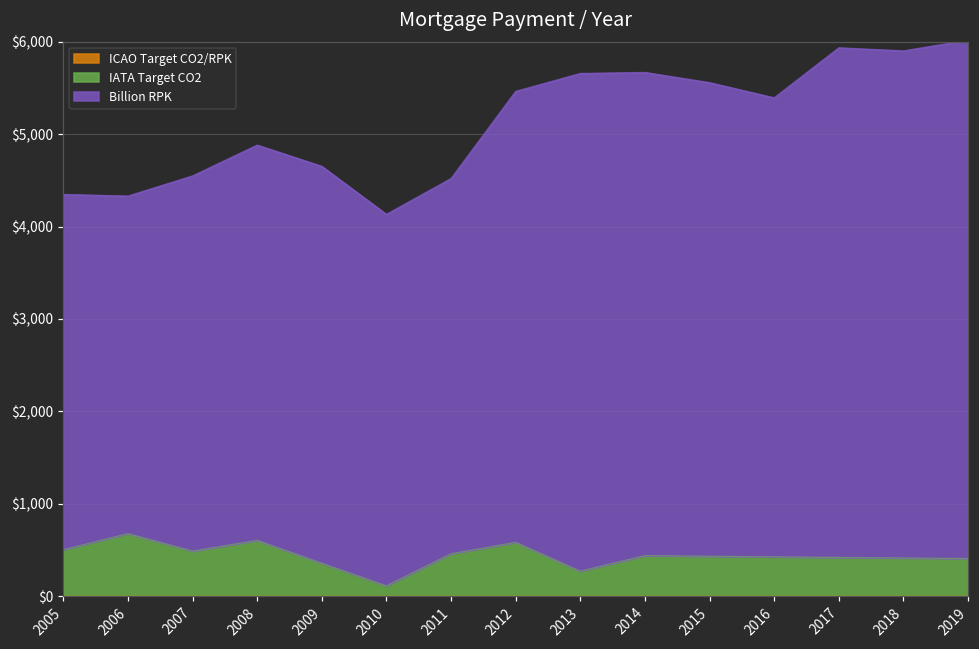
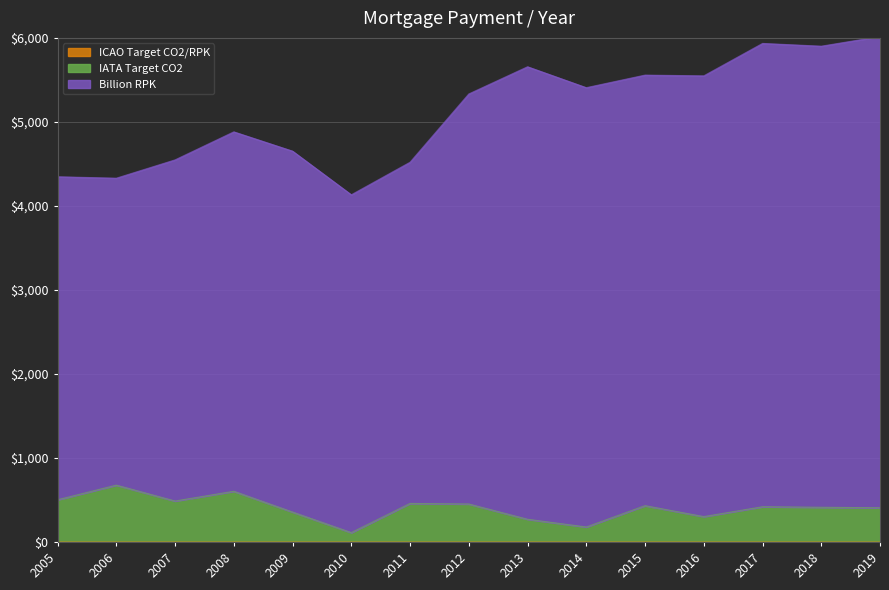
  {
    "ICAO Target CO2/RPK": {
      "2005": "$0",
      "2006": "$0",
      "2007": "$0",
      "2008": "$0",
      "2009": "$0",
      "2010": "$0",
      "2011": "$0",
      "2012": "$0",
      "2013": "$0",
      "2014": "$0",
      "2015": "$0",
      "2016": "$0",
      "2017": "$0",
      "2018": "$0",
      "2019": "$0"
    },
    "IATA Target CO2": {
      "2005": "$500",
      "2006": "$700",
      "2007": "$500",
      "2008": "$600",
      "2009": "$400",
      "2010": "$100",
      "2011": "$500",
-     "2012": "$600",
+     "2012": "$500",
      "2013": "$300",
-     "2014": "$400",
+     "2014": "$200",
      "2015": "$400",
-     "2016": "$400",
+     "2016": "$300",
      "2017": "$400",
      "2018": "$400",
      "2019": "$400"
    },
    "Billion RPK": {
      "2005": "$3,800",
      "2006": "$3,700",
      "2007": "$4,100",
      "2008": "$4,300",
      "2009": "$4,300",
      "2010": "$4,000",
      "2011": "$4,100",
      "2012": "$4,900",
      "2013": "$5,400",
      "2014": "$5,200",
      "2015": "$5,100",
-     "2016": "$5,000",
+     "2016": "$5,200",
      "2017": "$5,500",
      "2018": "$5,500",
      "2019": "$5,600"
    }
  }
